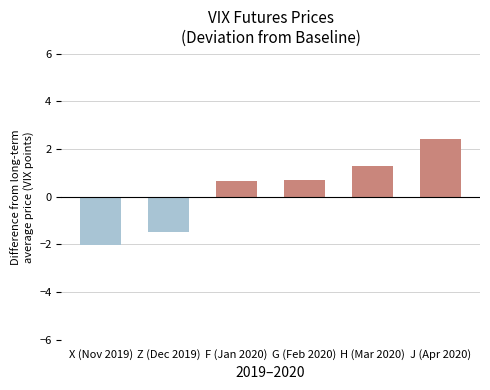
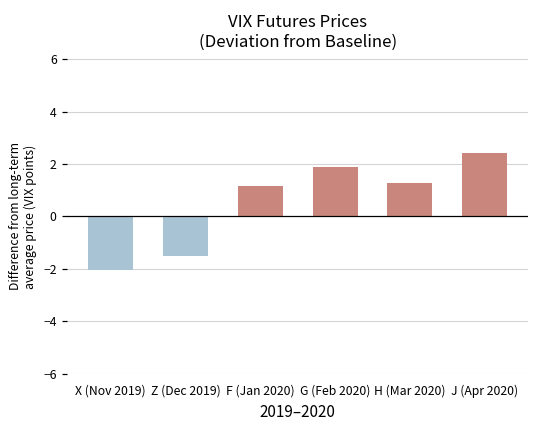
  {
    "X (Nov 2019)": -2.0,
    "Z (Dec 2019)": -1.5,
-   "F (Jan 2020)": 0.7,
-   "G (Feb 2020)": 0.7,
+   "F (Jan 2020)": 1.2,
+   "G (Feb 2020)": 1.9,
    "H (Mar 2020)": 1.3,
    "J (Apr 2020)": 2.4
  }
